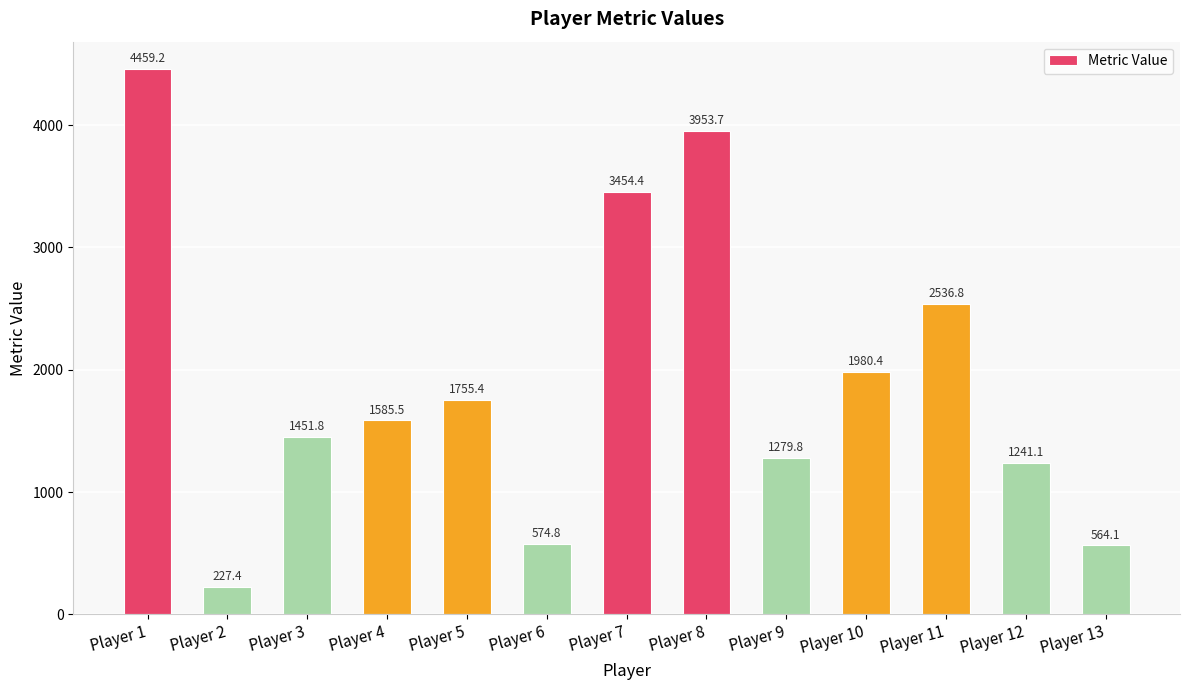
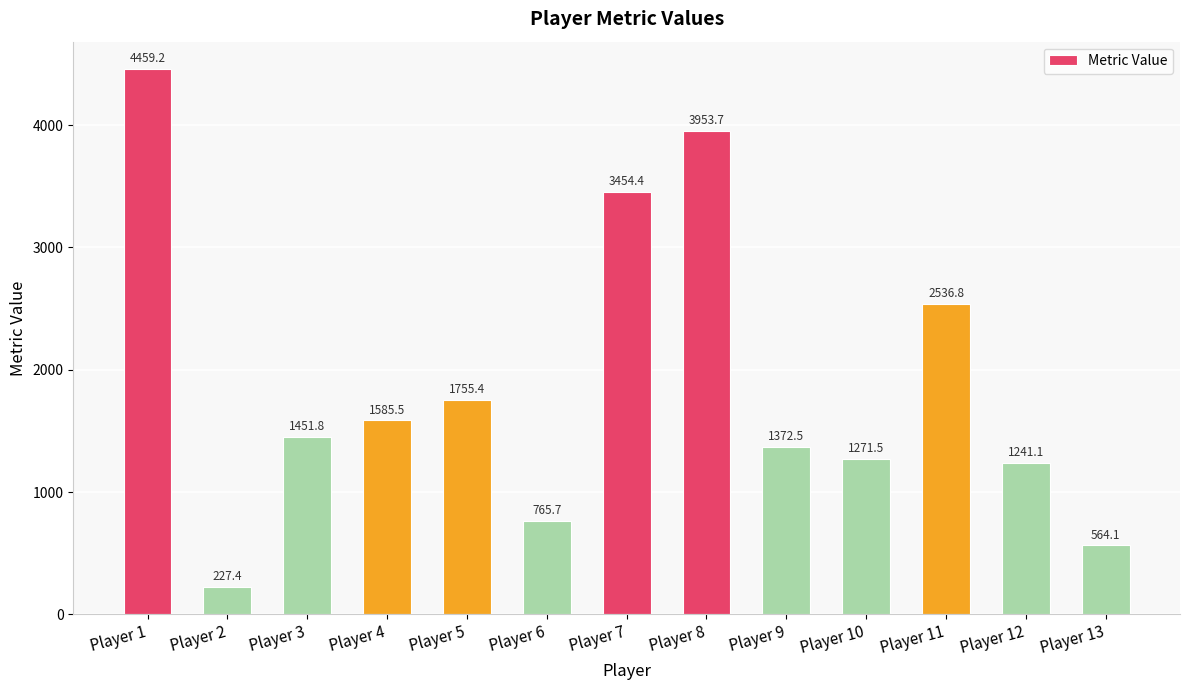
  {
    "Player 1": 4459.2,
    "Player 2": 227.4,
    "Player 3": 1451.8,
    "Player 4": 1585.5,
    "Player 5": 1755.4,
-   "Player 6": 574.8,
+   "Player 6": 765.7,
    "Player 7": 3454.4,
    "Player 8": 3953.7,
-   "Player 9": 1279.8,
-   "Player 10": 1980.4,
+   "Player 9": 1372.5,
+   "Player 10": 1271.5,
    "Player 11": 2536.8,
    "Player 12": 1241.1,
    "Player 13": 564.1
  }
